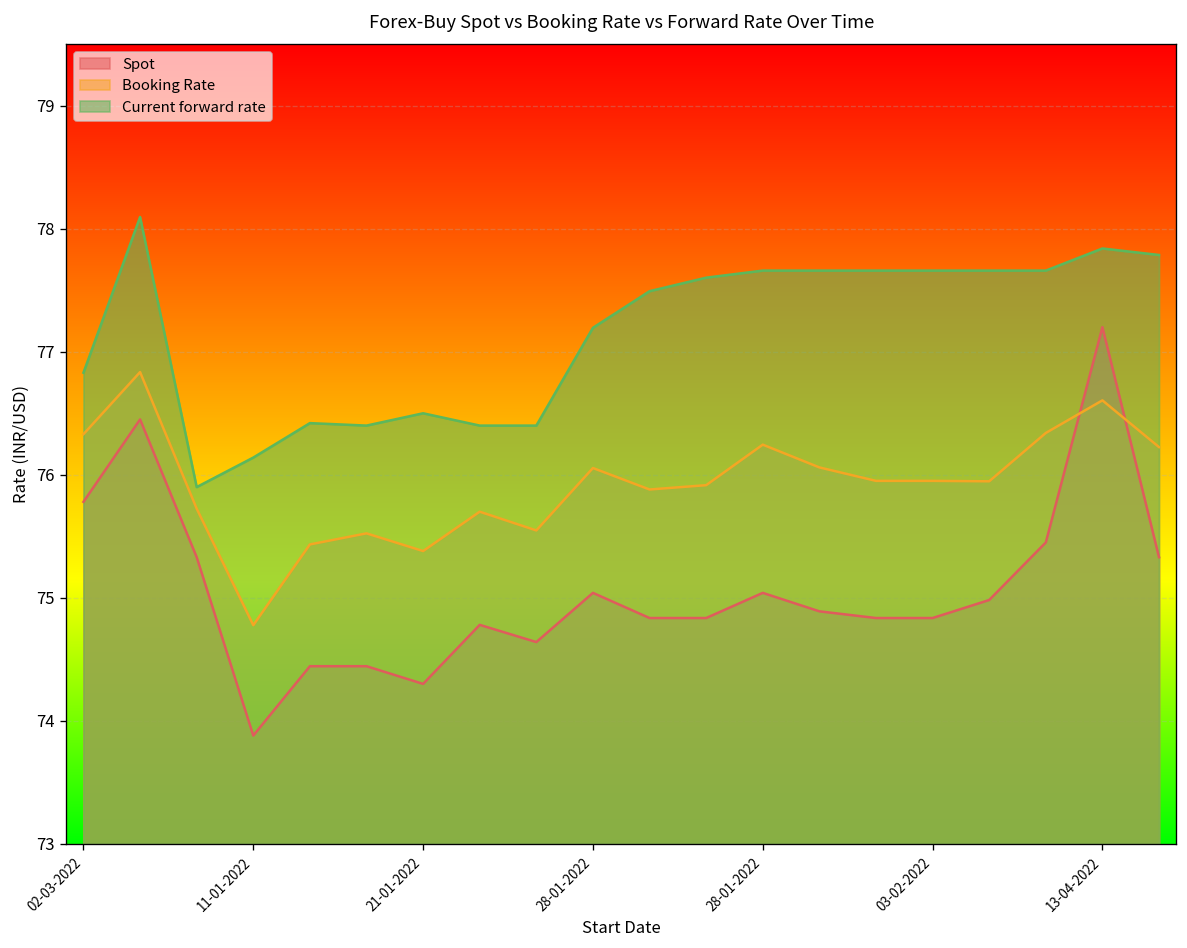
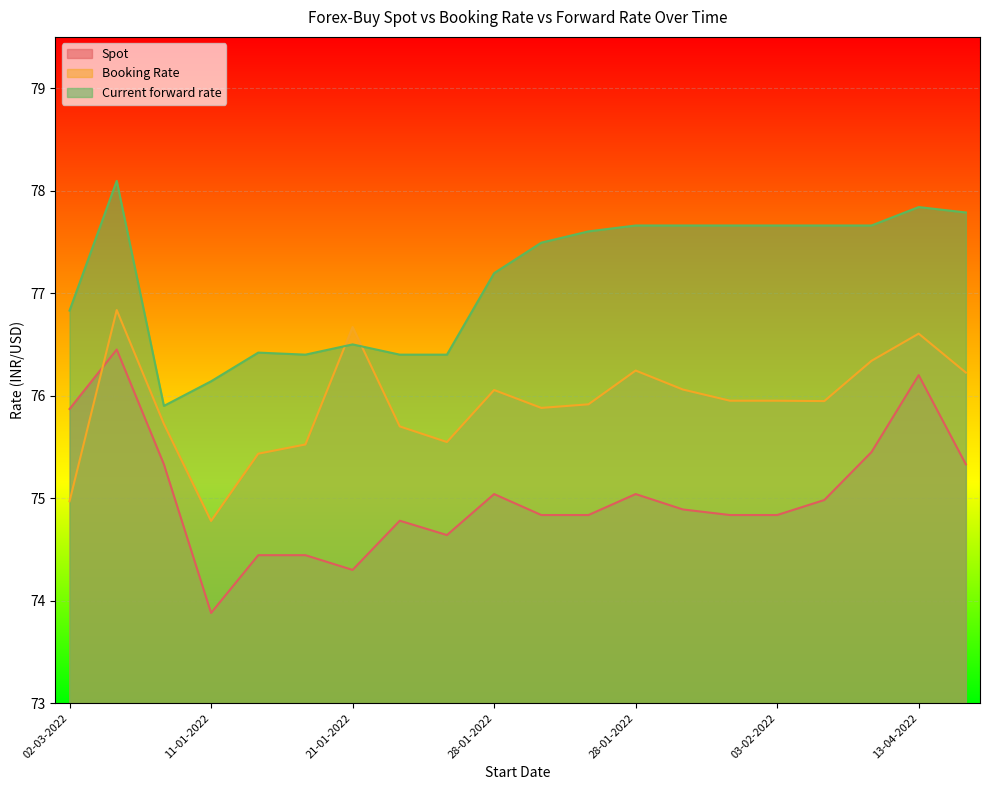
  {
    "Spot": {
-     "02-03-2022": 75.78,
+     "02-03-2022": 75.87,
      "11-01-2022": 73.88,
      "21-01-2022": 74.30,
-     "13-04-2022": 77.2
+     "13-04-2022": 76.2
    },
    "Booking Rate": {
-     "02-03-2022": 76.33,
+     "02-03-2022": 74.97,
      "11-01-2022": 74.78,
-     "21-01-2022": 75.38,
+     "21-01-2022": 76.67,
      "13-04-2022": 76.61
    },
    "Current forward rate": {
      "02-03-2022": 76.83,
      "11-01-2022": 76.14,
      "21-01-2022": 76.50,
      "13-04-2022": 77.84
    }
  }
